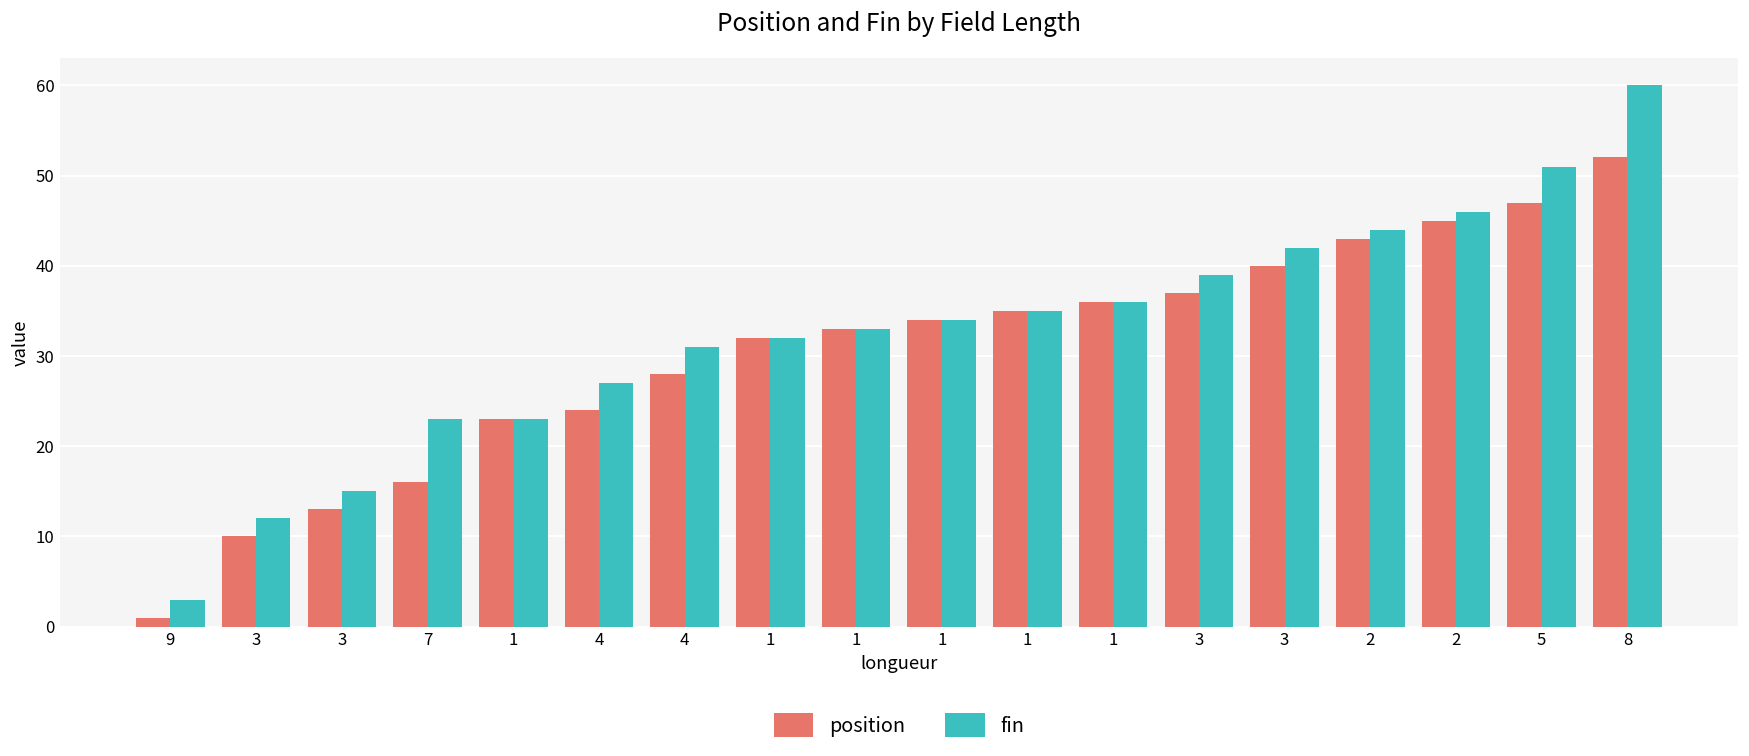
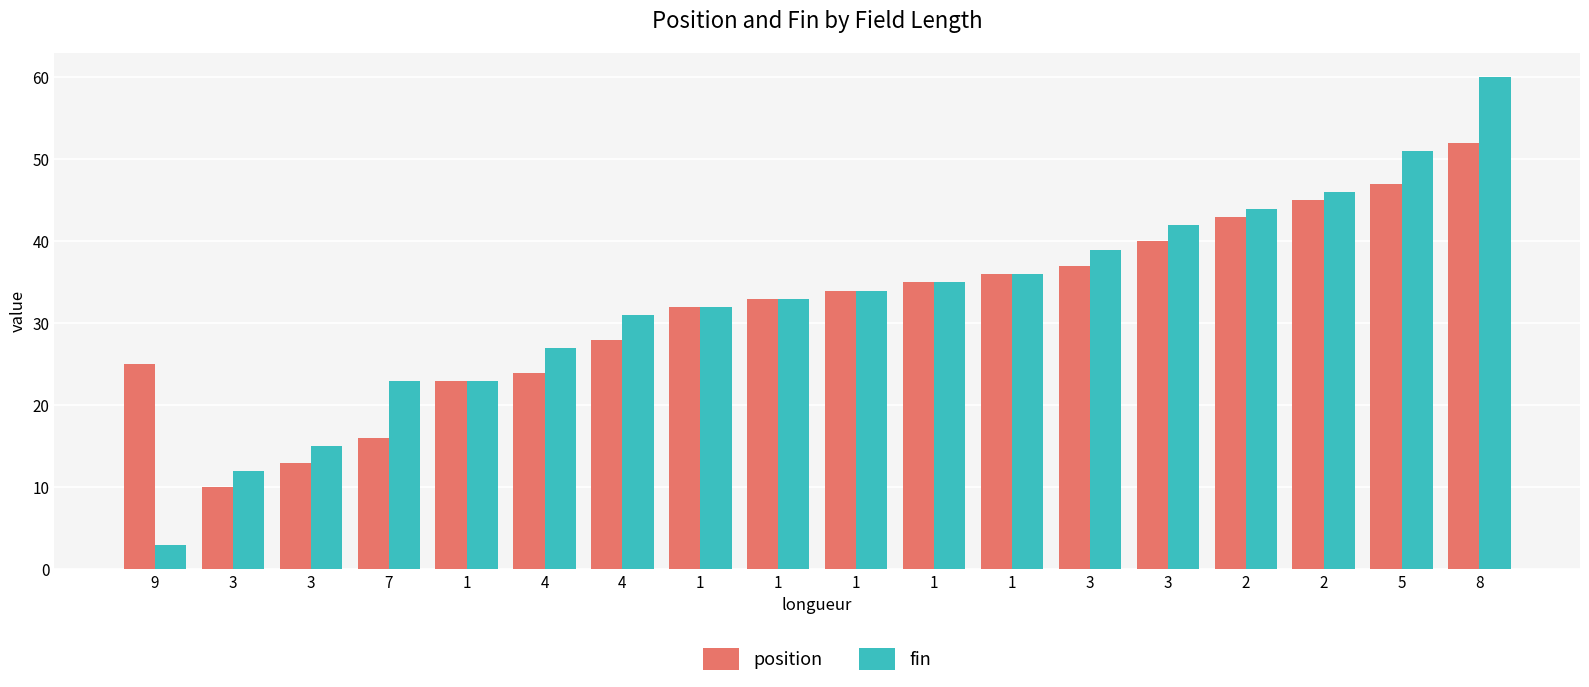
  {
    "position": {
-     "9": 1,
+     "9": 25,
      "7": 16,
      "5": 47,
      "8": 52
    },
    "fin": {
      "9": 3,
      "7": 23,
      "5": 51,
      "8": 60
    }
  }
